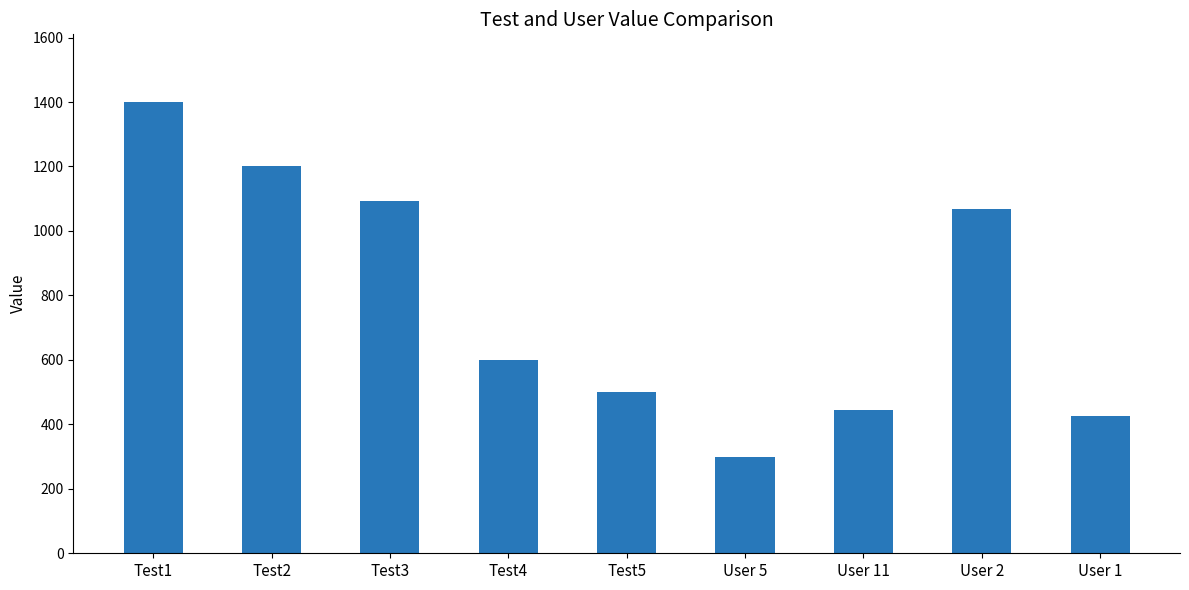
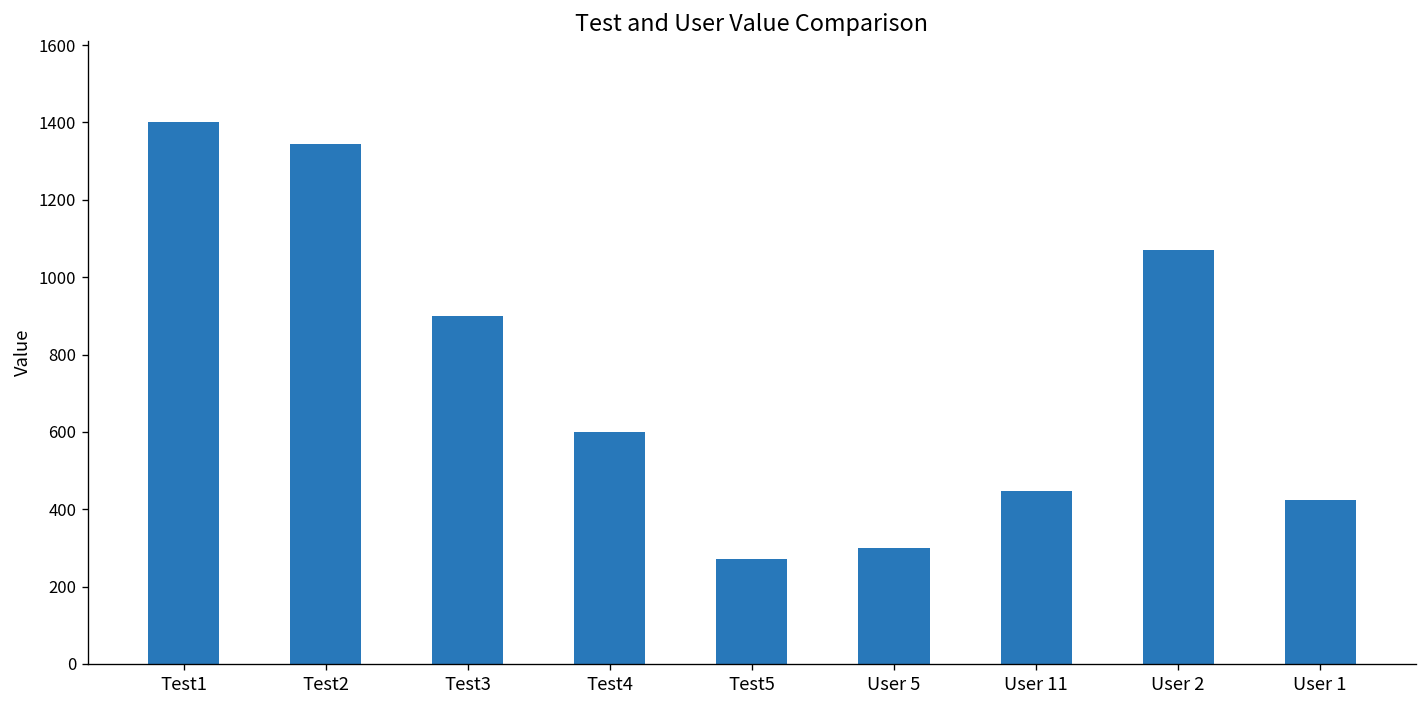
  {
    "Test1": 1400,
-   "Test2": 1200,
-   "Test3": 1090,
+   "Test2": 1340,
+   "Test3": 900,
    "Test4": 600,
-   "Test5": 500,
+   "Test5": 270,
    "User 5": 300,
    "User 11": 450,
    "User 2": 1070,
    "User 1": 430
  }
